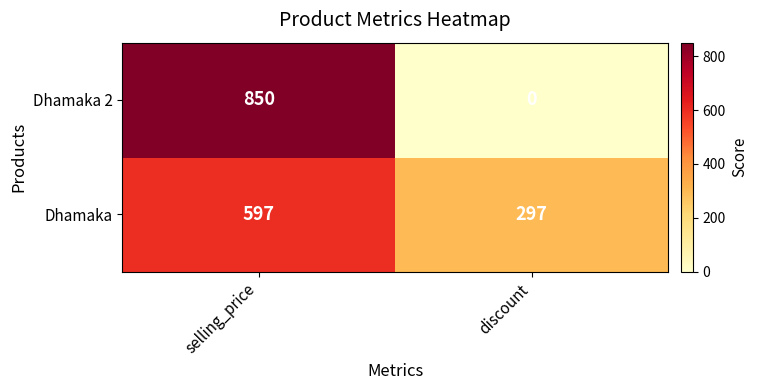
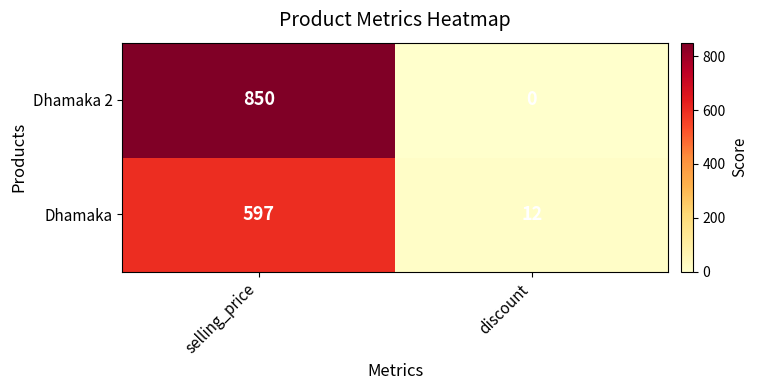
  {
    "Dhamaka 2": {
      "selling_price": 850,
      "discount": 0
    },
    "Dhamaka": {
      "selling_price": 597,
-     "discount": 297
+     "discount": 12
    }
  }
